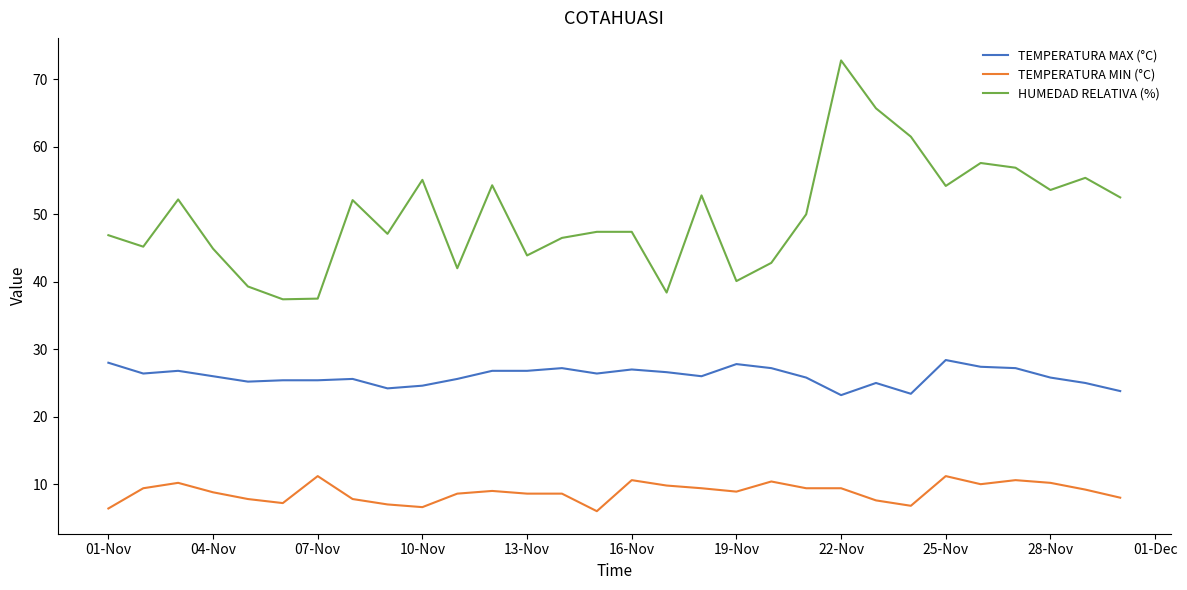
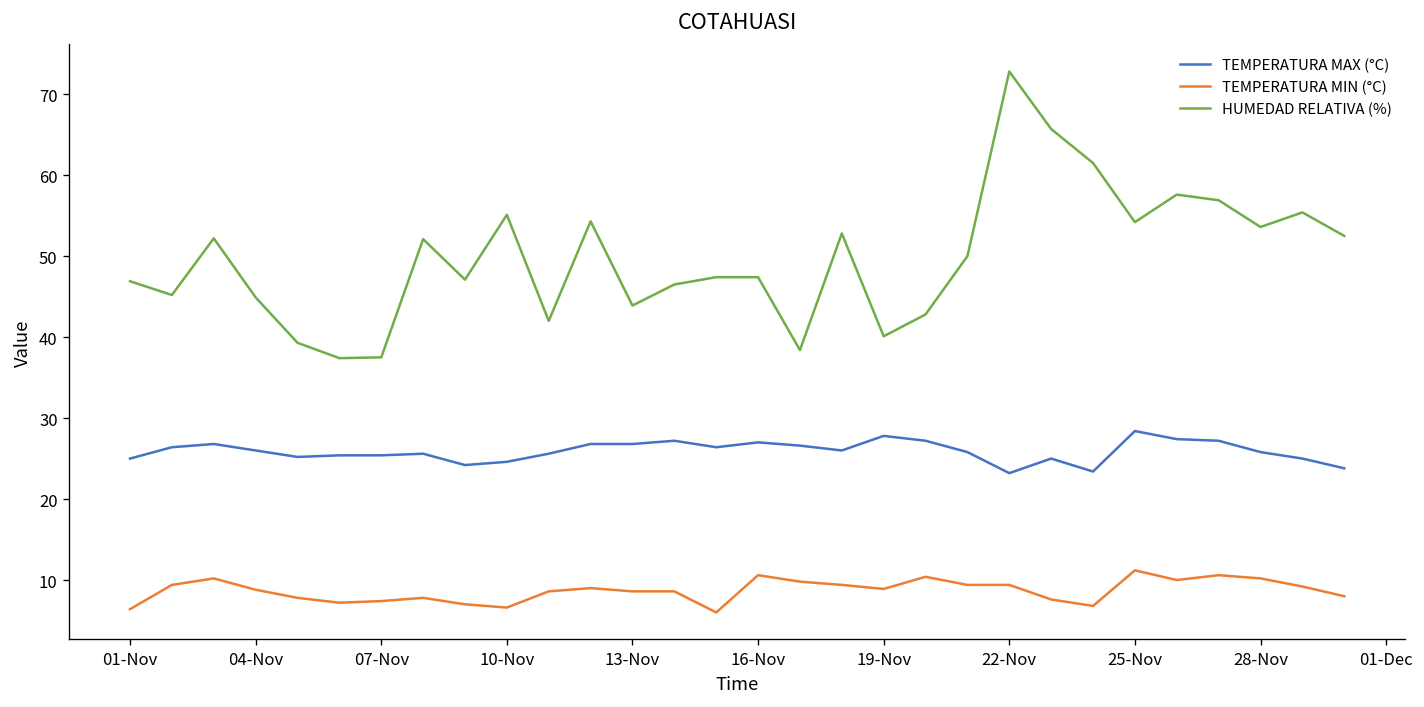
  {
    "TEMPERATURA MAX (°C)": {
-     "01-Nov": 28,
+     "01-Nov": 25,
      "04-Nov": 26,
      "07-Nov": 25,
      "10-Nov": 25,
      "13-Nov": 27,
      "16-Nov": 27,
      "19-Nov": 28,
      "22-Nov": 23,
      "25-Nov": 28,
      "28-Nov": 26
    },
    "TEMPERATURA MIN (°C)": {
      "01-Nov": 6,
      "04-Nov": 9,
-     "07-Nov": 11,
+     "07-Nov": 7,
      "10-Nov": 7,
      "13-Nov": 9,
      "16-Nov": 11,
      "19-Nov": 9,
      "22-Nov": 9,
      "25-Nov": 11,
      "28-Nov": 10
    },
    "HUMEDAD RELATIVA (%)": {
      "01-Nov": 47,
      "04-Nov": 45,
      "07-Nov": 38,
      "10-Nov": 55,
      "13-Nov": 44,
      "16-Nov": 47,
      "19-Nov": 40,
      "22-Nov": 73,
      "25-Nov": 54,
      "28-Nov": 54
    }
  }
